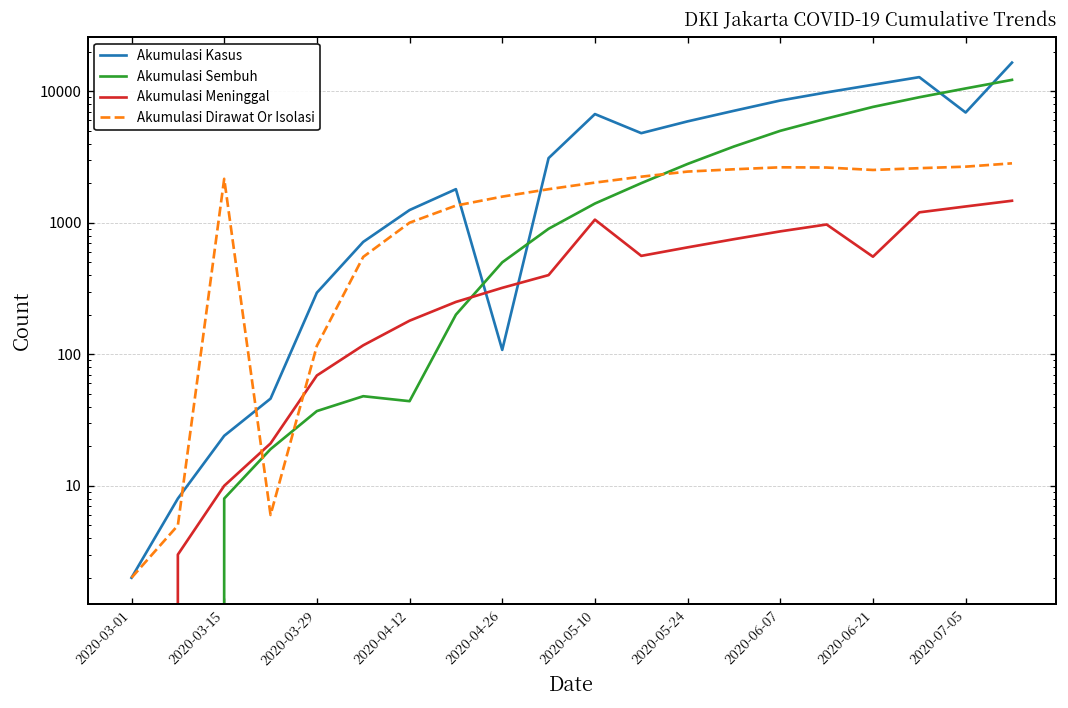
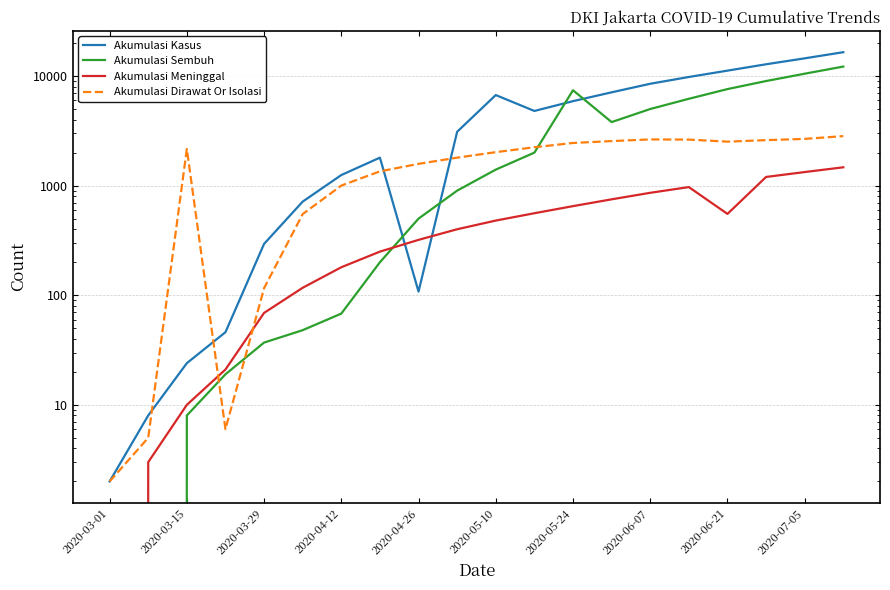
  {
    "Akumulasi Kasus": {
      "2020-03-15": 24,
      "2020-03-29": 290,
      "2020-04-12": 1200,
      "2020-04-26": 110,
      "2020-05-10": 7000,
      "2020-05-24": 6000,
      "2020-06-07": 9000,
      "2020-06-21": 11000,
-     "2020-07-05": 7000
+     "2020-07-05": 15000
    },
    "Akumulasi Sembuh": {
      "2020-03-15": 8,
      "2020-03-29": 37,
-     "2020-04-12": 44,
+     "2020-04-12": 70,
      "2020-04-26": 500,
      "2020-05-10": 1400,
-     "2020-05-24": 2800,
+     "2020-05-24": 7000,
      "2020-06-07": 5000,
      "2020-06-21": 8000,
      "2020-07-05": 11000
    },
    "Akumulasi Meninggal": {
      "2020-03-15": 10,
      "2020-03-29": 70,
      "2020-04-12": 180,
      "2020-04-26": 320,
-     "2020-05-10": 1100,
+     "2020-05-10": 500,
      "2020-05-24": 700,
      "2020-06-07": 900,
      "2020-06-21": 600,
      "2020-07-05": 1300
    },
    "Akumulasi Dirawat Or Isolasi": {
      "2020-03-15": 2200,
      "2020-03-29": 120,
      "2020-04-12": 1000,
      "2020-04-26": 1600,
      "2020-05-10": 2000,
      "2020-05-24": 2500,
      "2020-06-07": 2600,
      "2020-06-21": 2500,
      "2020-07-05": 2700
    }
  }
